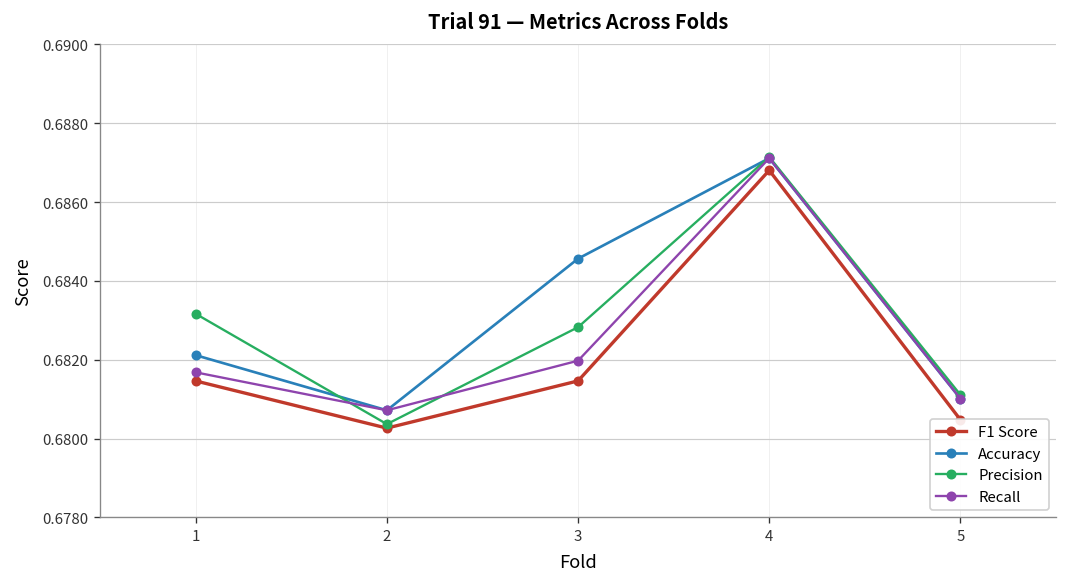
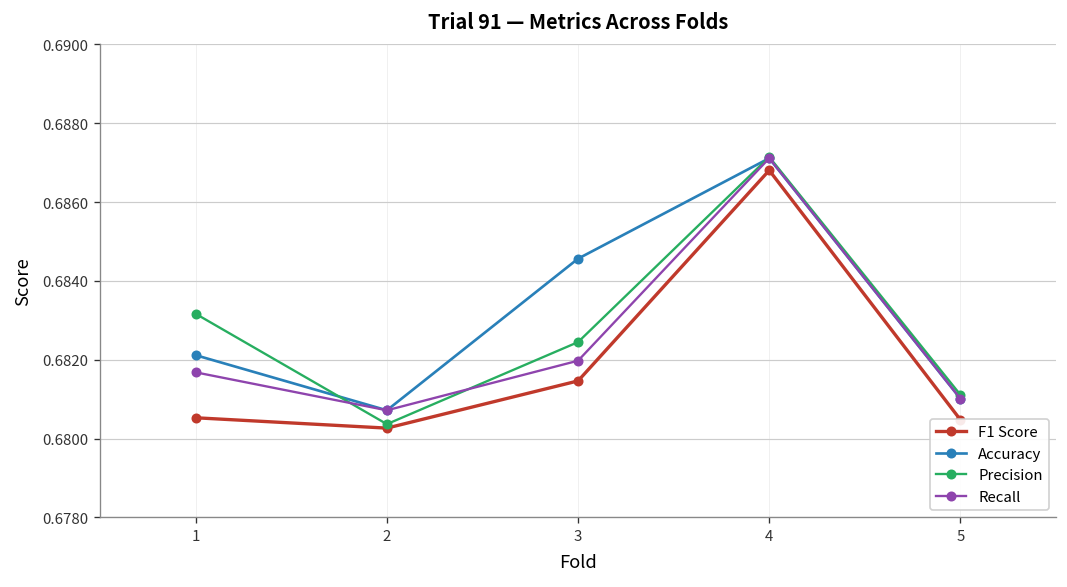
  {
    "F1 Score": {
-     "1": 0.6815,
+     "1": 0.6805,
      "2": 0.6803,
      "3": 0.6815,
      "4": 0.6868
    },
    "Accuracy": {
      "1": 0.6821,
      "3": 0.6846
    },
    "Precision": {
      "1": 0.6832,
      "2": 0.6804,
-     "3": 0.6828,
+     "3": 0.6824,
      "5": 0.6811
    },
    "Recall": {
      "1": 0.6817,
      "3": 0.6820
    }
  }
